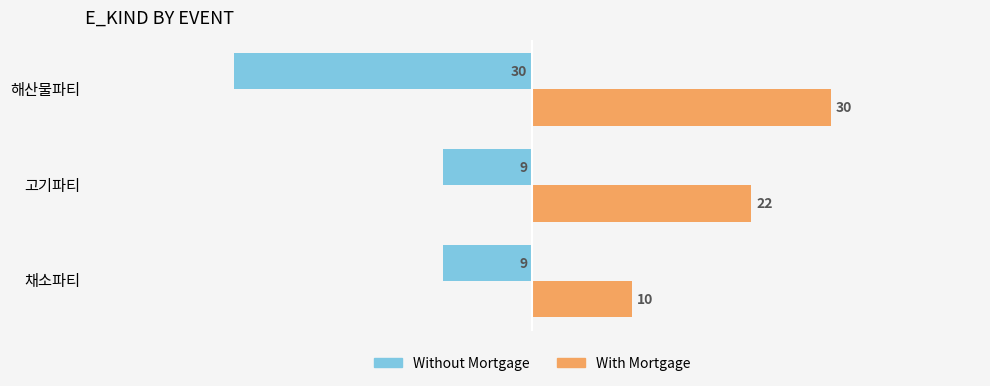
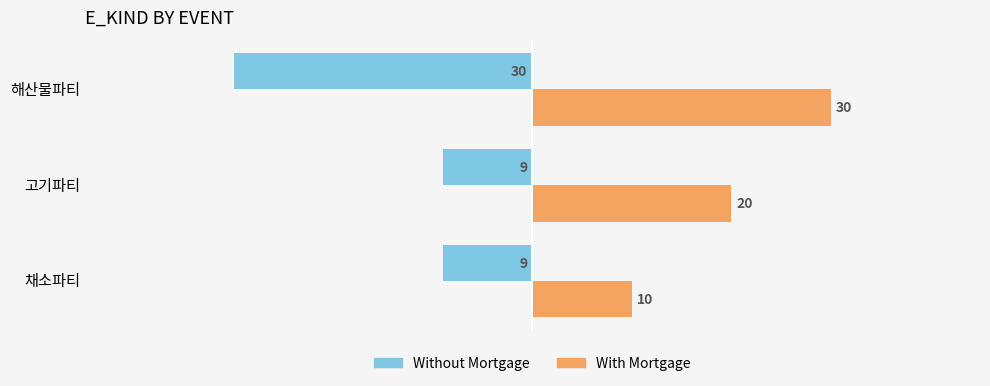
  {
    "With Mortgage": {
      "해산물파티": 30,
-     "고기파티": 22,
+     "고기파티": 20,
      "채소파티": 10
    }
  }
